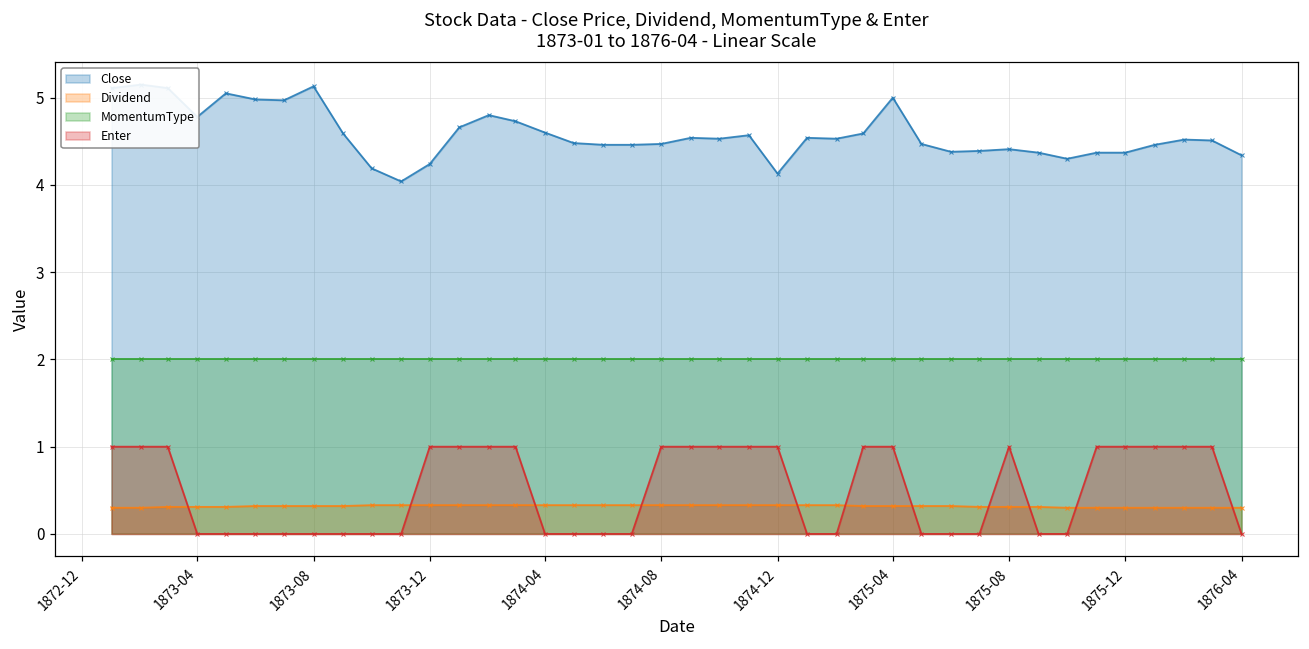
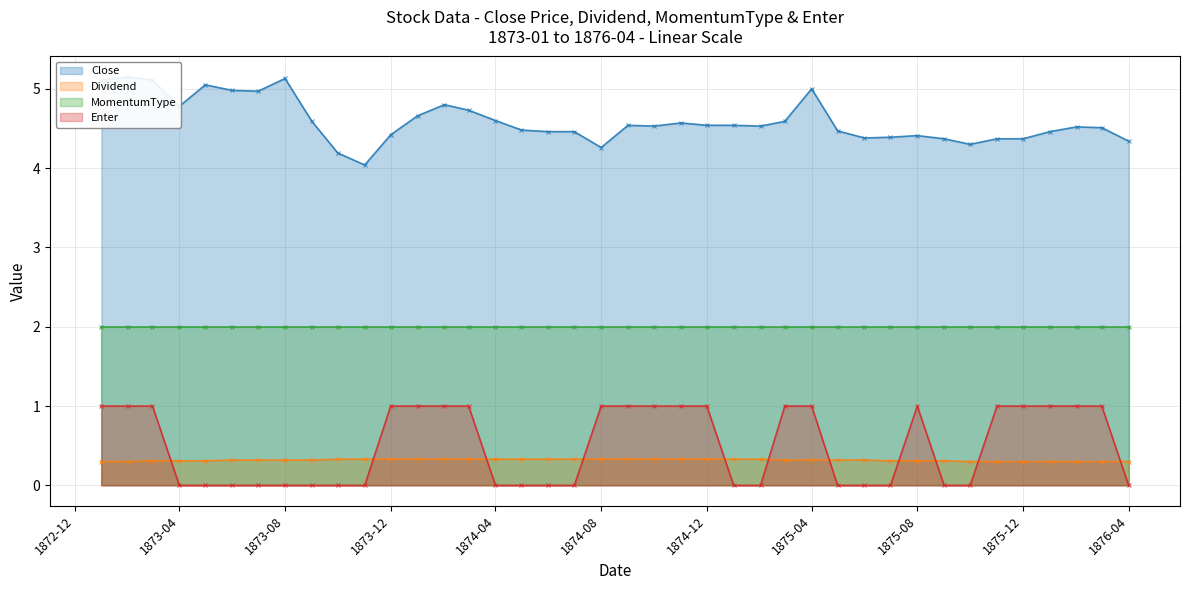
  {
    "Close": {
      "1873-08": 5.1,
-     "1873-12": 4.2,
+     "1873-12": 4.4,
      "1874-04": 4.6,
-     "1874-08": 4.5,
-     "1874-12": 4.1,
+     "1874-08": 4.3,
+     "1874-12": 4.5,
      "1875-04": 5.0,
      "1875-08": 4.4,
      "1875-12": 4.4,
      "1876-04": 4.3
    },
    "MomentumType": {
      "1873-04": 2.0,
      "1873-08": 2.0,
      "1873-12": 2.0,
      "1874-04": 2.0,
      "1874-08": 2.0,
      "1874-12": 2.0,
      "1875-04": 2.0,
      "1875-08": 2.0,
      "1875-12": 2.0,
      "1876-04": 2.0
    }
  }
